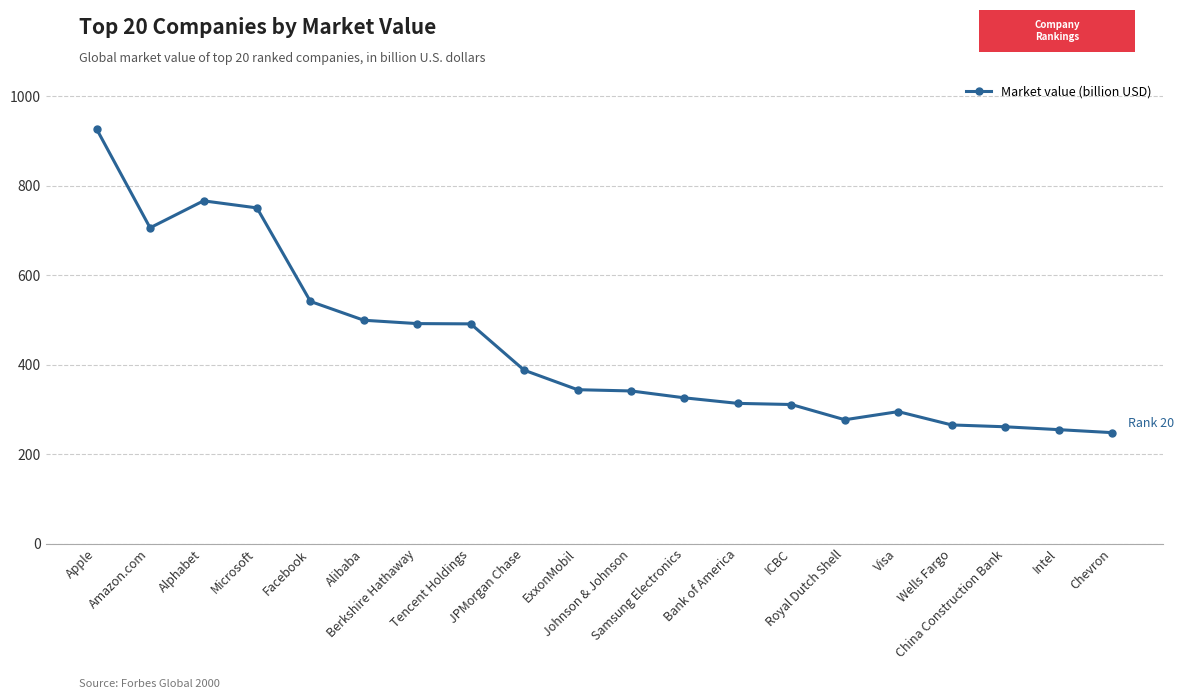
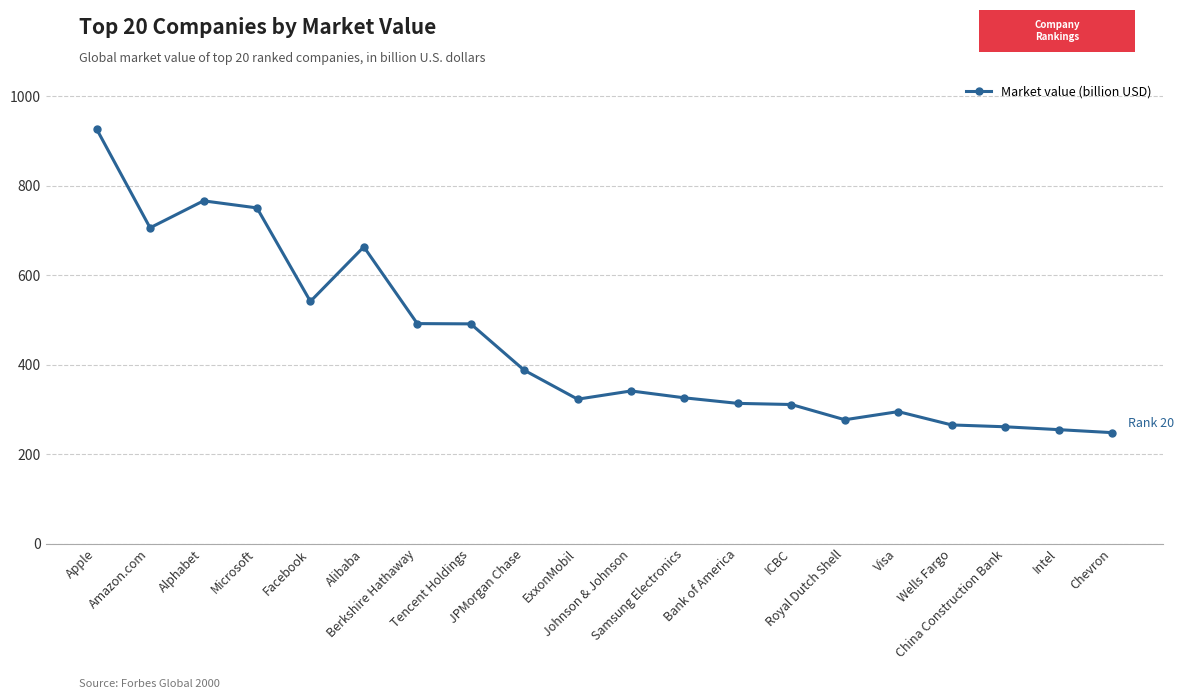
  {
    "Apple": 930,
    "Amazon.com": 710,
    "Alphabet": 770,
    "Microsoft": 750,
    "Facebook": 540,
-   "Alibaba": 500,
+   "Alibaba": 660,
    "Berkshire Hathaway": 490,
    "Tencent Holdings": 490,
    "JPMorgan Chase": 390,
-   "ExxonMobil": 340,
+   "ExxonMobil": 320,
    "Johnson & Johnson": 340,
    "Samsung Electronics": 330,
    "Bank of America": 310,
    "ICBC": 310,
    "Royal Dutch Shell": 280,
    "Visa": 300,
    "Wells Fargo": 270,
    "China Construction Bank": 260,
    "Intel": 250
  }
